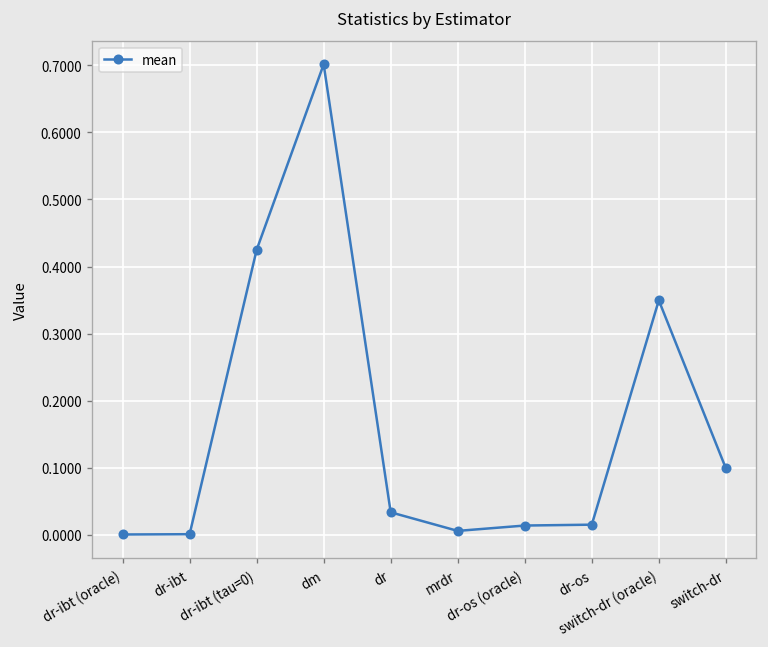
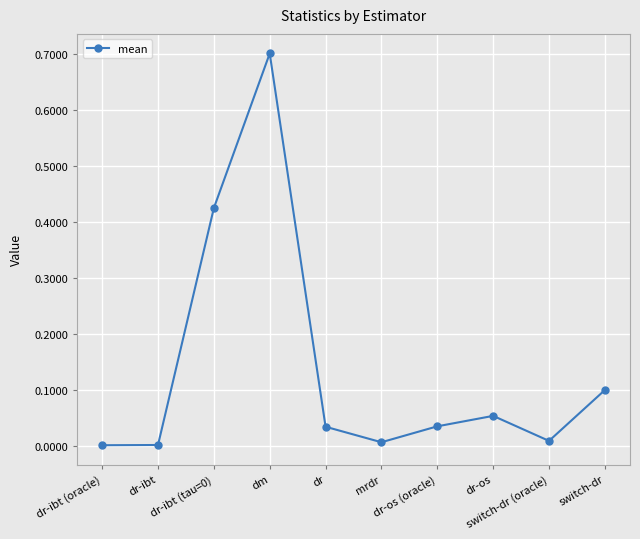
  {
    "dr-ibt (oracle)": 0.00,
    "dr-ibt": 0.00,
    "dr-ibt (tau=0)": 0.42,
    "dm": 0.70,
    "dr": 0.03,
    "mrdr": 0.01,
-   "dr-os (oracle)": 0.01,
-   "dr-os": 0.02,
-   "switch-dr (oracle)": 0.35,
+   "dr-os (oracle)": 0.03,
+   "dr-os": 0.05,
+   "switch-dr (oracle)": 0.01,
    "switch-dr": 0.10
  }
